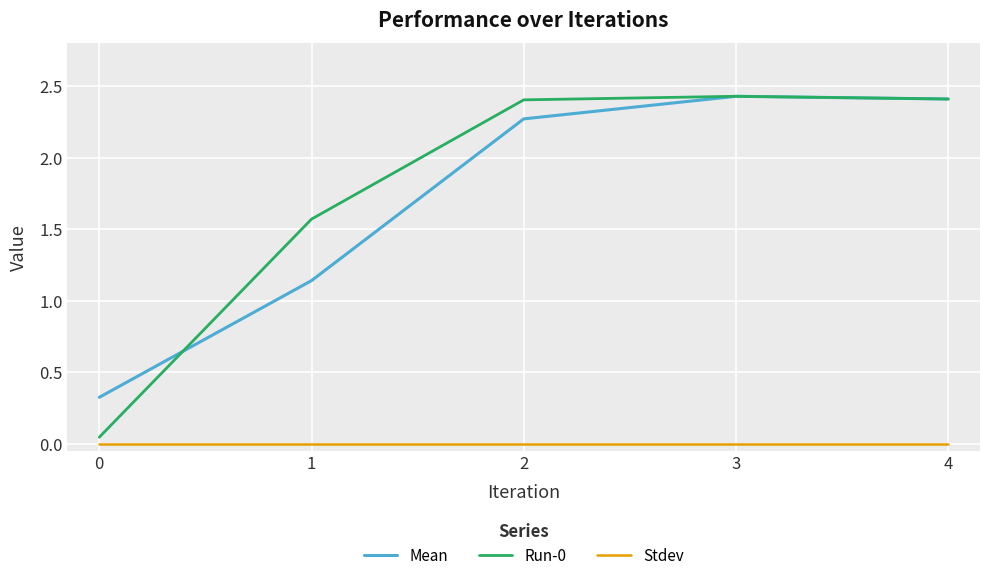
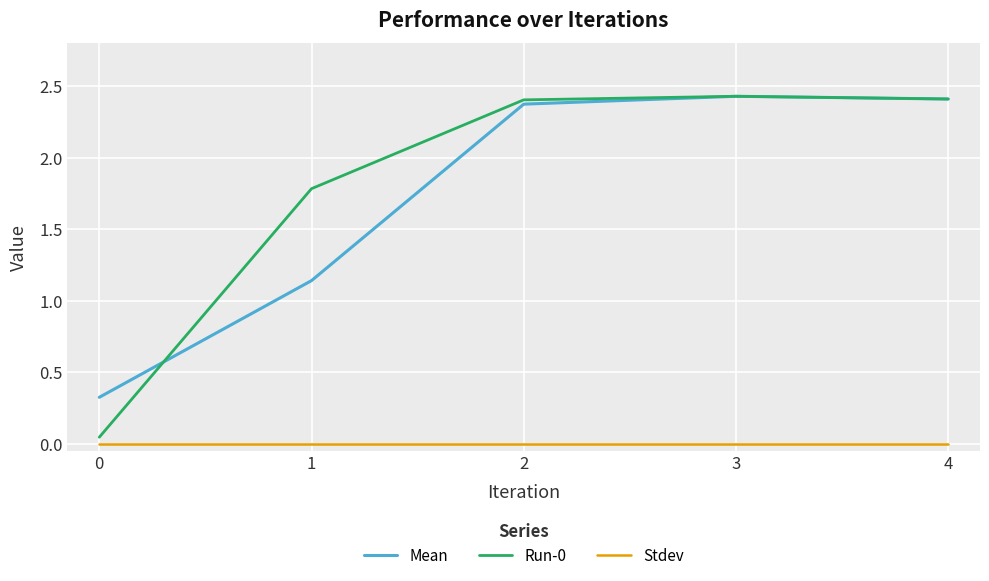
  {
    "Mean": {
      "0": 0.33,
      "1": 1.14,
-     "2": 2.27
+     "2": 2.38
    },
    "Run-0": {
      "0": 0.05,
-     "1": 1.57,
+     "1": 1.78,
      "2": 2.41
    },
    "Stdev": {
      "0": 0.00,
      "1": 0.00,
      "2": 0.00,
      "3": 0.00,
      "4": 0.00
    }
  }
